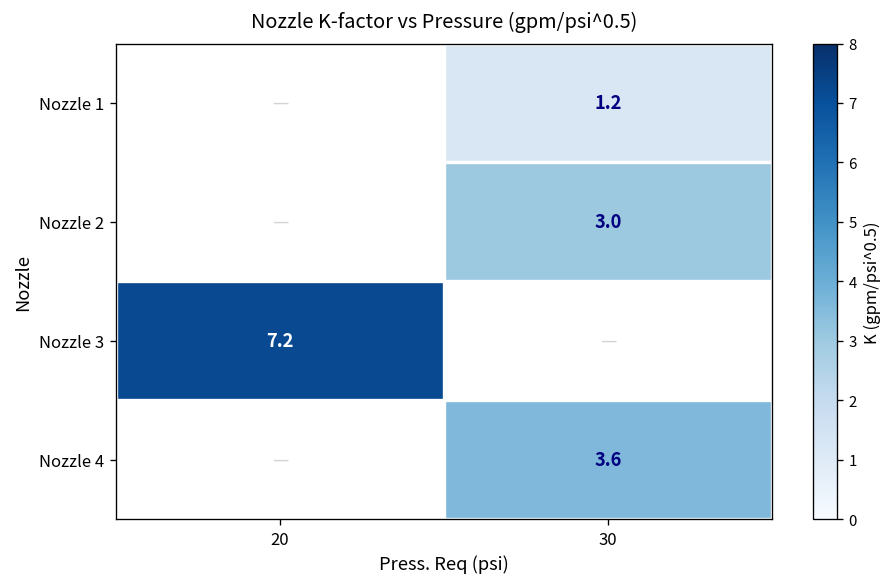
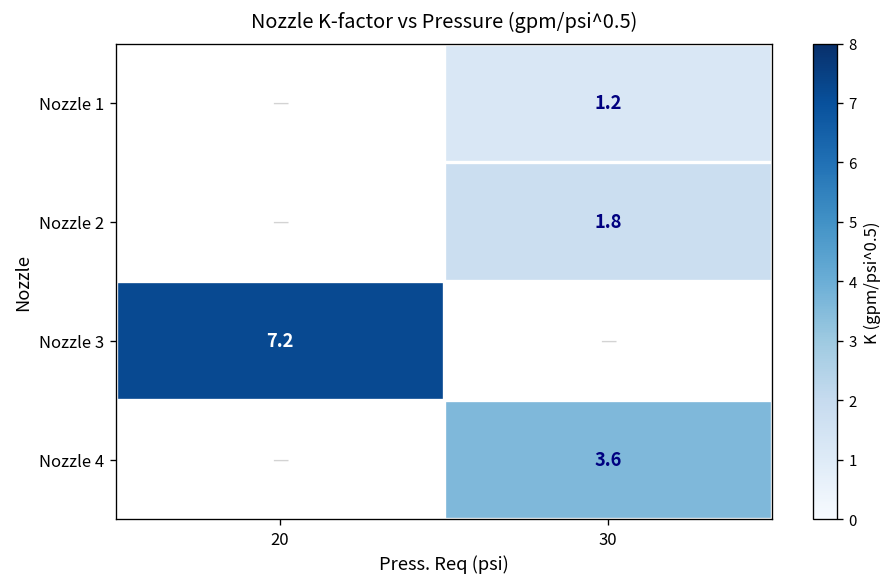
  {
    "Nozzle 1": {
      "30": 1.2
    },
    "Nozzle 2": {
-     "30": 3.0
+     "30": 1.8
    },
    "Nozzle 3": {
      "20": 7.2
    },
    "Nozzle 4": {
      "30": 3.6
    }
  }
